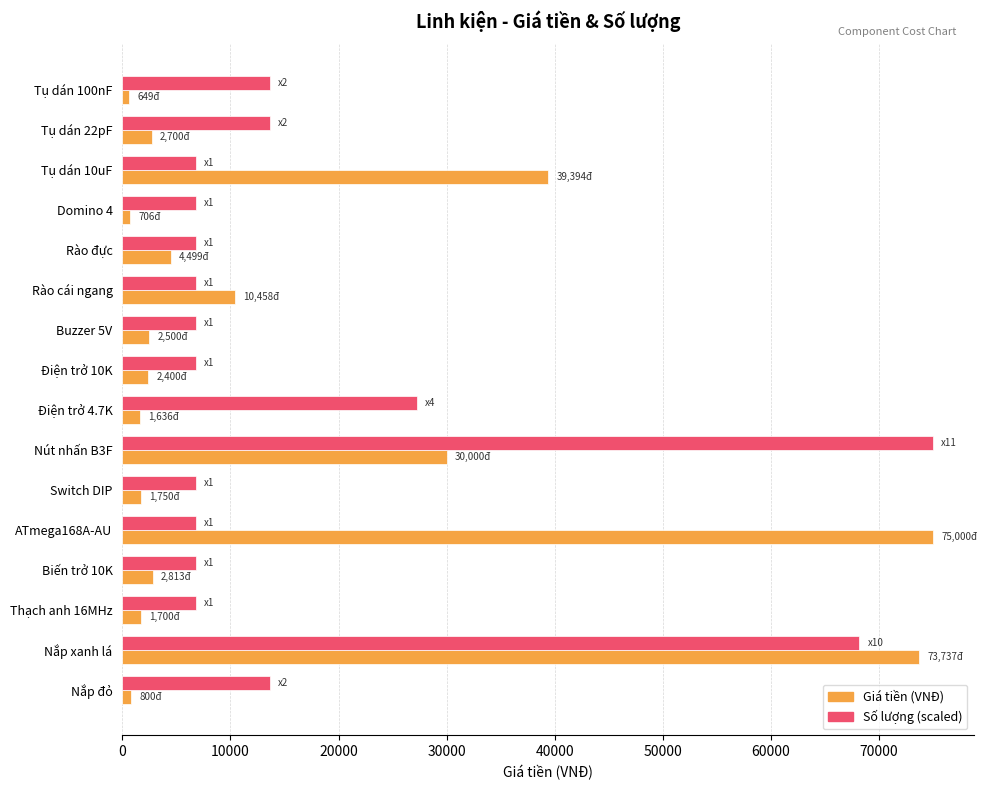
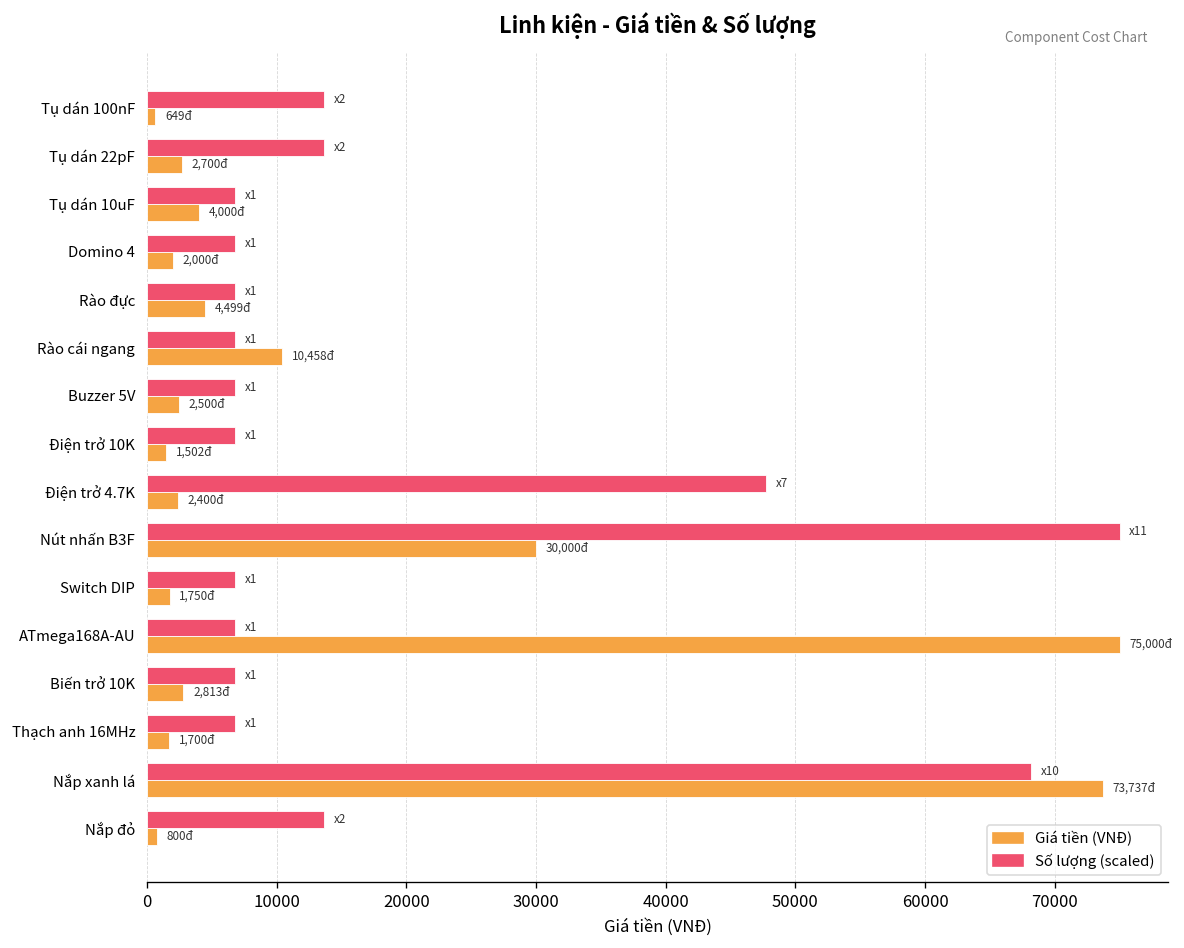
  {
    "Giá tiền (VNĐ)": {
      "Tụ dán 100nF": "649đ",
      "Tụ dán 22pF": "2,700đ",
-     "Tụ dán 10uF": "39,394đ",
-     "Domino 4": "706đ",
+     "Tụ dán 10uF": "4,000đ",
+     "Domino 4": "2,000đ",
      "Rào đực": "4,499đ",
      "Rào cái ngang": "10,458đ",
      "Buzzer 5V": "2,500đ",
-     "Điện trở 10K": "2,400đ",
-     "Điện trở 4.7K": "1,636đ",
+     "Điện trở 10K": "1,502đ",
+     "Điện trở 4.7K": "2,400đ",
      "Nút nhấn B3F": "30,000đ",
      "Switch DIP": "1,750đ",
      "ATmega168A-AU": "75,000đ",
      "Biến trở 10K": "2,813đ",
      "Thạch anh 16MHz": "1,700đ",
      "Nắp xanh lá": "73,737đ",
      "Nắp đỏ": "800đ"
    },
    "Số lượng (scaled)": {
-     "Điện trở 4.7K": "4"
+     "Điện trở 4.7K": "7"
    }
  }
